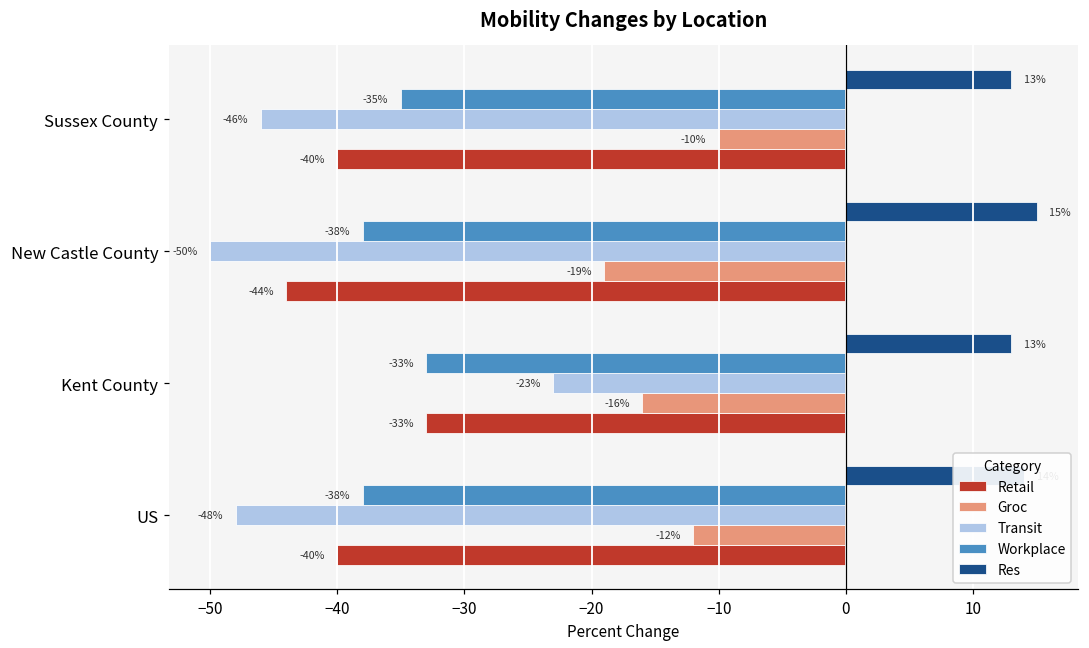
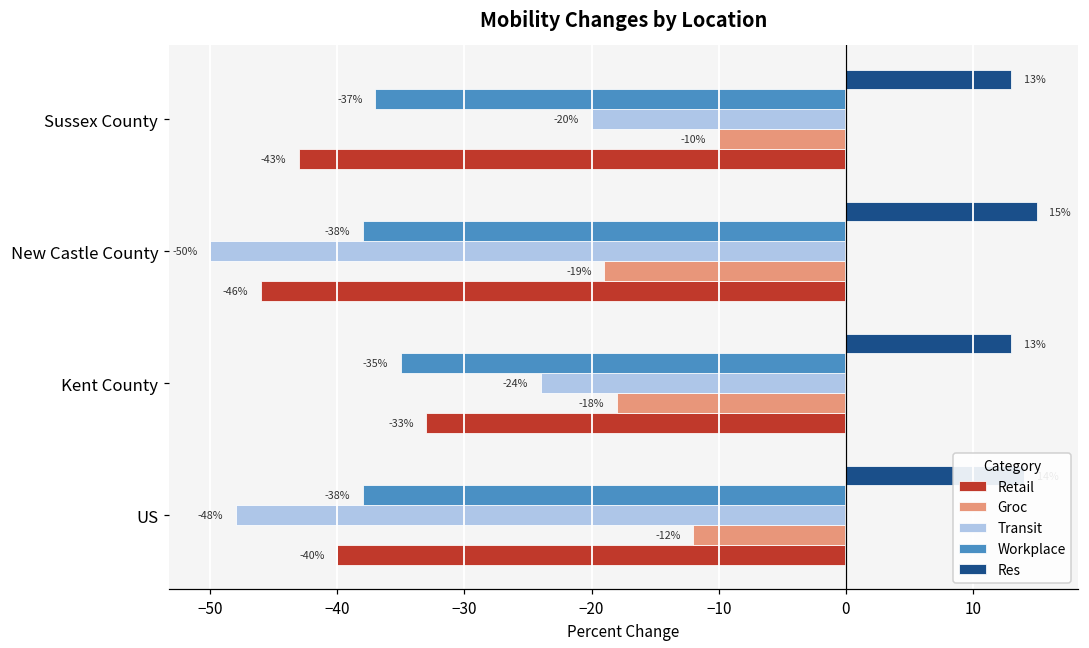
  {
    "Retail": {
-     "Sussex County": "-40%",
-     "New Castle County": "-44%",
+     "Sussex County": "-43%",
+     "New Castle County": "-46%",
      "Kent County": "-33%",
      "US": "-40%"
    },
    "Groc": {
      "Sussex County": "-10%",
      "New Castle County": "-19%",
-     "Kent County": "-16%",
+     "Kent County": "-18%",
      "US": "-12%"
    },
    "Transit": {
-     "Sussex County": "-46%",
+     "Sussex County": "-20%",
      "New Castle County": "-50%",
-     "Kent County": "-23%",
+     "Kent County": "-24%",
      "US": "-48%"
    },
    "Workplace": {
-     "Sussex County": "-35%",
+     "Sussex County": "-37%",
      "New Castle County": "-38%",
-     "Kent County": "-33%",
+     "Kent County": "-35%",
      "US": "-38%"
    },
    "Res": {
      "Sussex County": "13%",
      "New Castle County": "15%",
      "Kent County": "13%"
    }
  }
